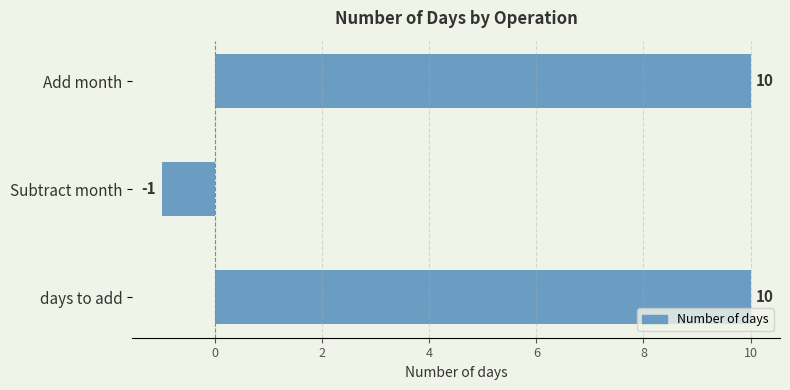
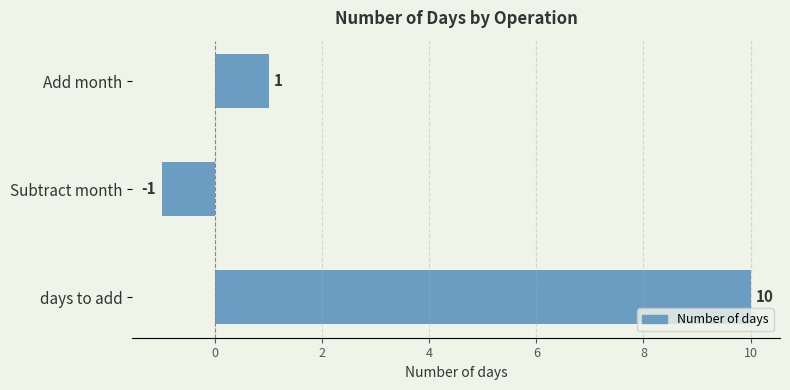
  {
-   "Add month": 10,
+   "Add month": 1,
    "Subtract month": -1,
    "days to add": 10
  }
